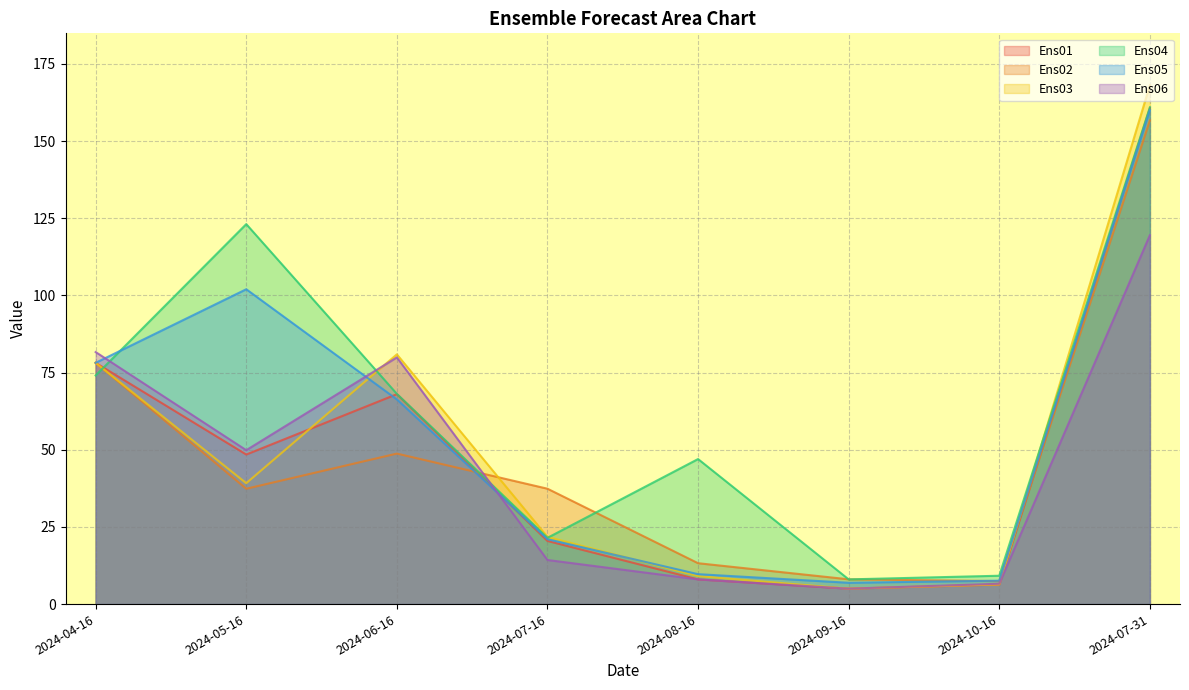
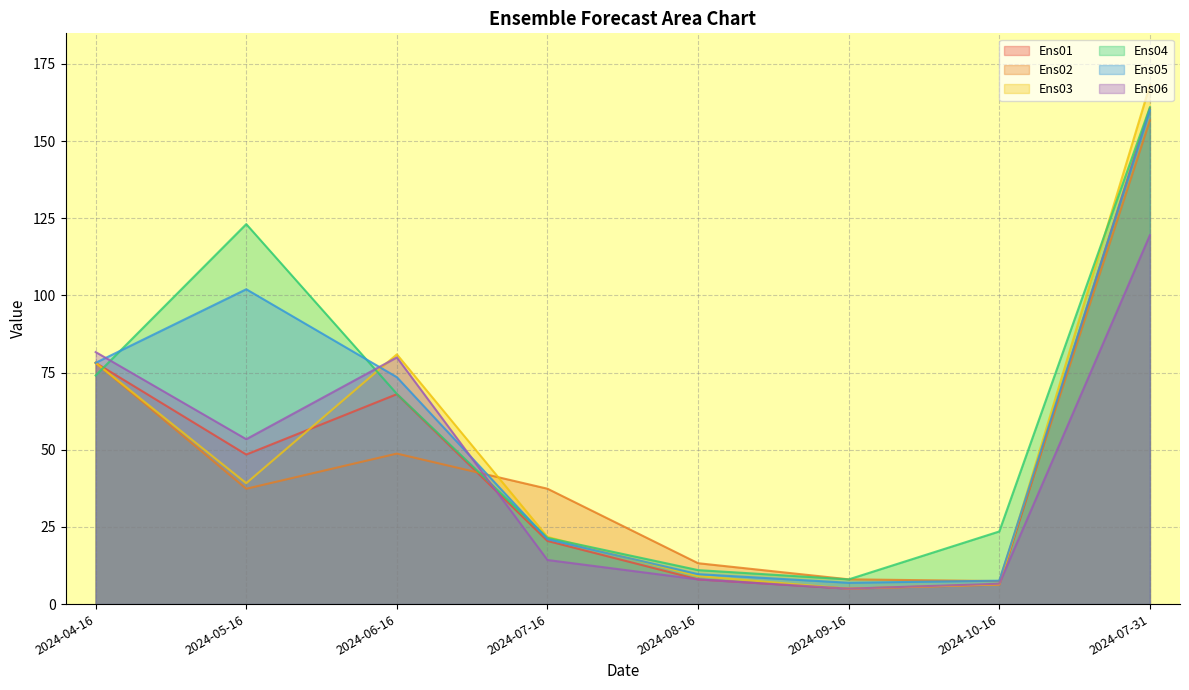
  {
    "Ens04": {
      "2024-04-16": 74,
      "2024-05-16": 123,
-     "2024-08-16": 47,
-     "2024-10-16": 9
+     "2024-08-16": 11,
+     "2024-10-16": 24
    },
    "Ens05": {
      "2024-05-16": 102,
-     "2024-06-16": 66,
+     "2024-06-16": 74,
      "2024-09-16": 7
    },
    "Ens06": {
      "2024-04-16": 82,
-     "2024-05-16": 50,
+     "2024-05-16": 53,
      "2024-06-16": 80,
      "2024-07-16": 14,
      "2024-07-31": 120
    }
  }
